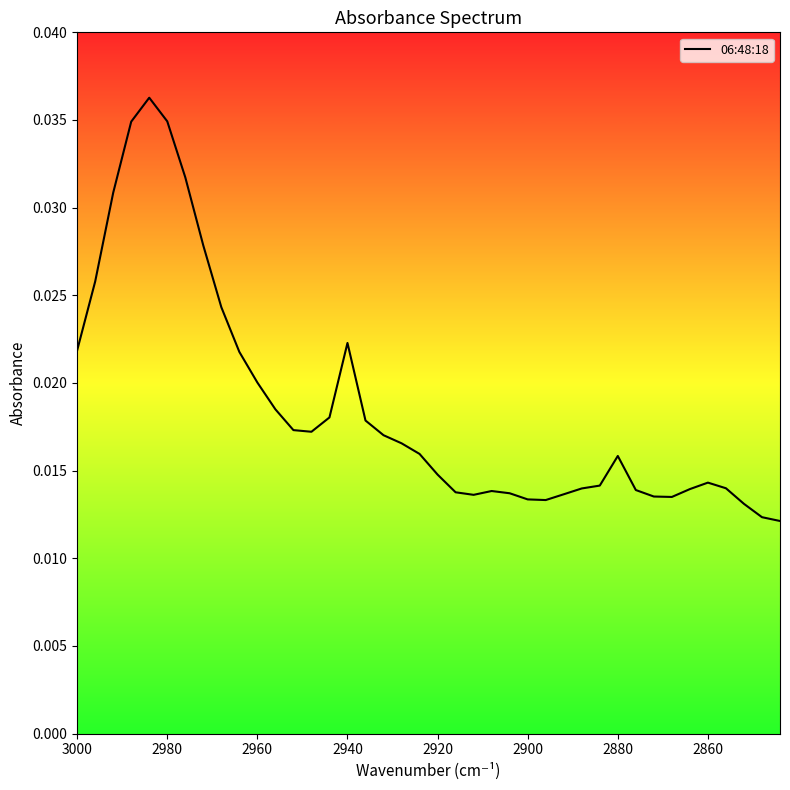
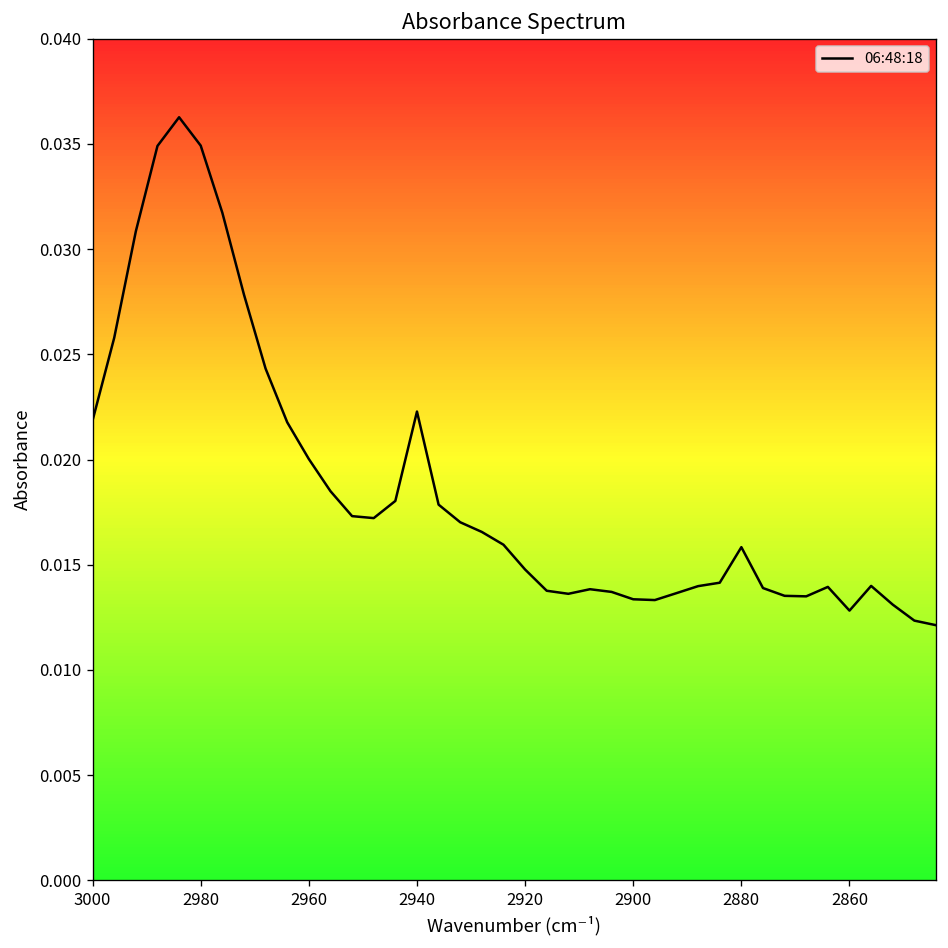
  {
    "3000": 0.0219,
    "2980": 0.0349,
    "2960": 0.0200,
    "2940": 0.0223,
    "2920": 0.0148,
    "2900": 0.0134,
    "2880": 0.0158,
-   "2860": 0.0143
+   "2860": 0.0128
  }
